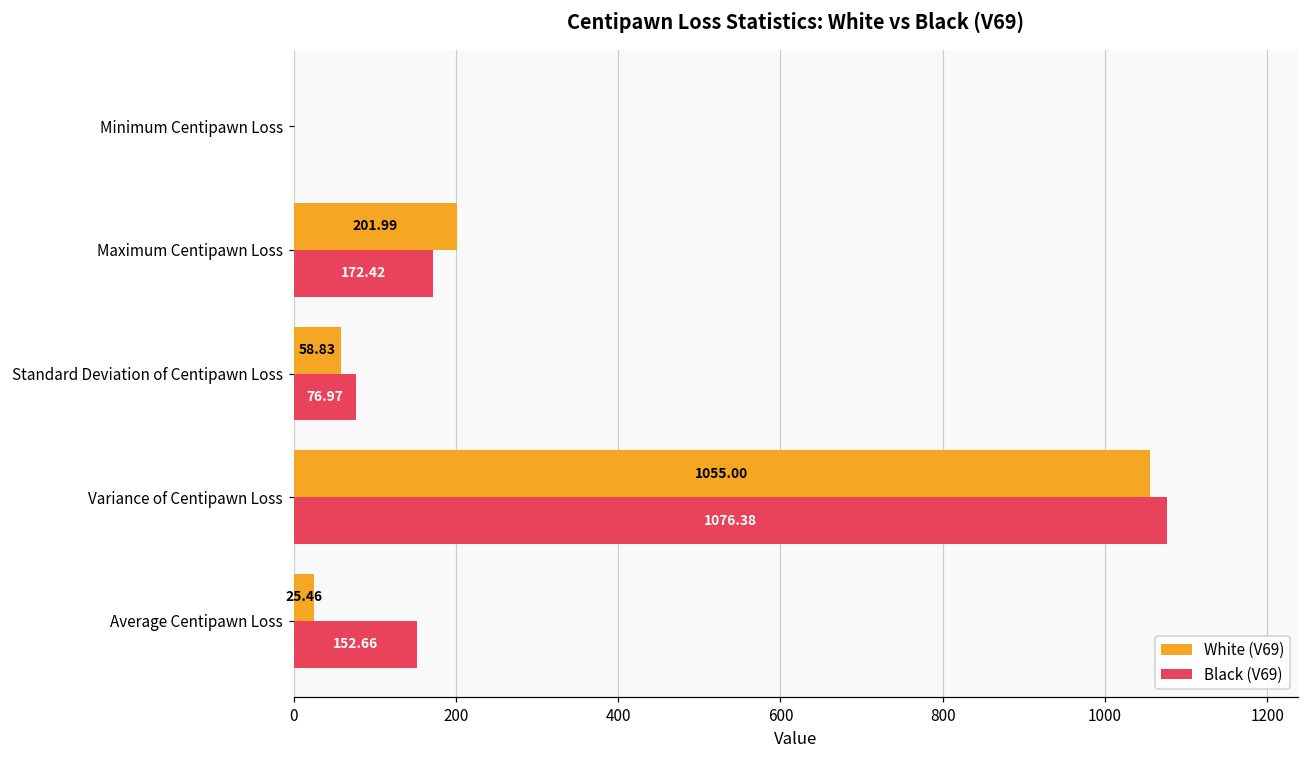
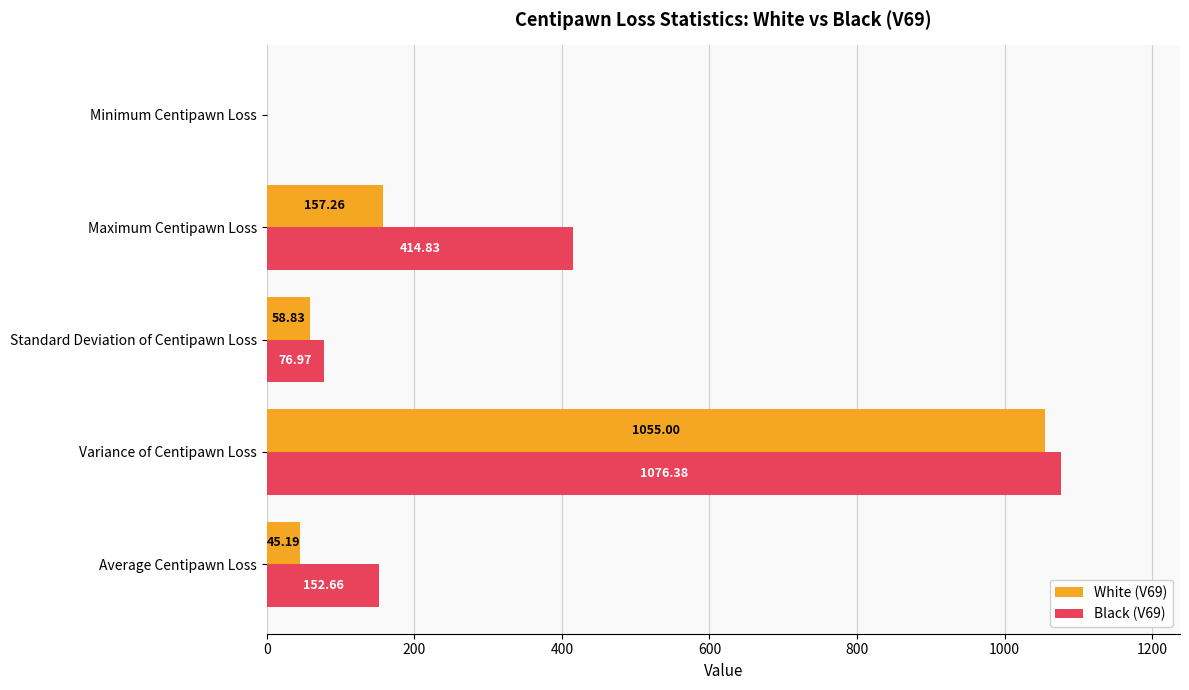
  {
    "White (V69)": {
-     "Maximum Centipawn Loss": 201.99,
+     "Maximum Centipawn Loss": 157.26,
      "Standard Deviation of Centipawn Loss": 58.83,
      "Variance of Centipawn Loss": 1055.00,
-     "Average Centipawn Loss": 25.46
+     "Average Centipawn Loss": 45.19
    },
    "Black (V69)": {
-     "Maximum Centipawn Loss": 172.42,
+     "Maximum Centipawn Loss": 414.83,
      "Standard Deviation of Centipawn Loss": 76.97,
      "Variance of Centipawn Loss": 1076.38,
      "Average Centipawn Loss": 152.66
    }
  }
